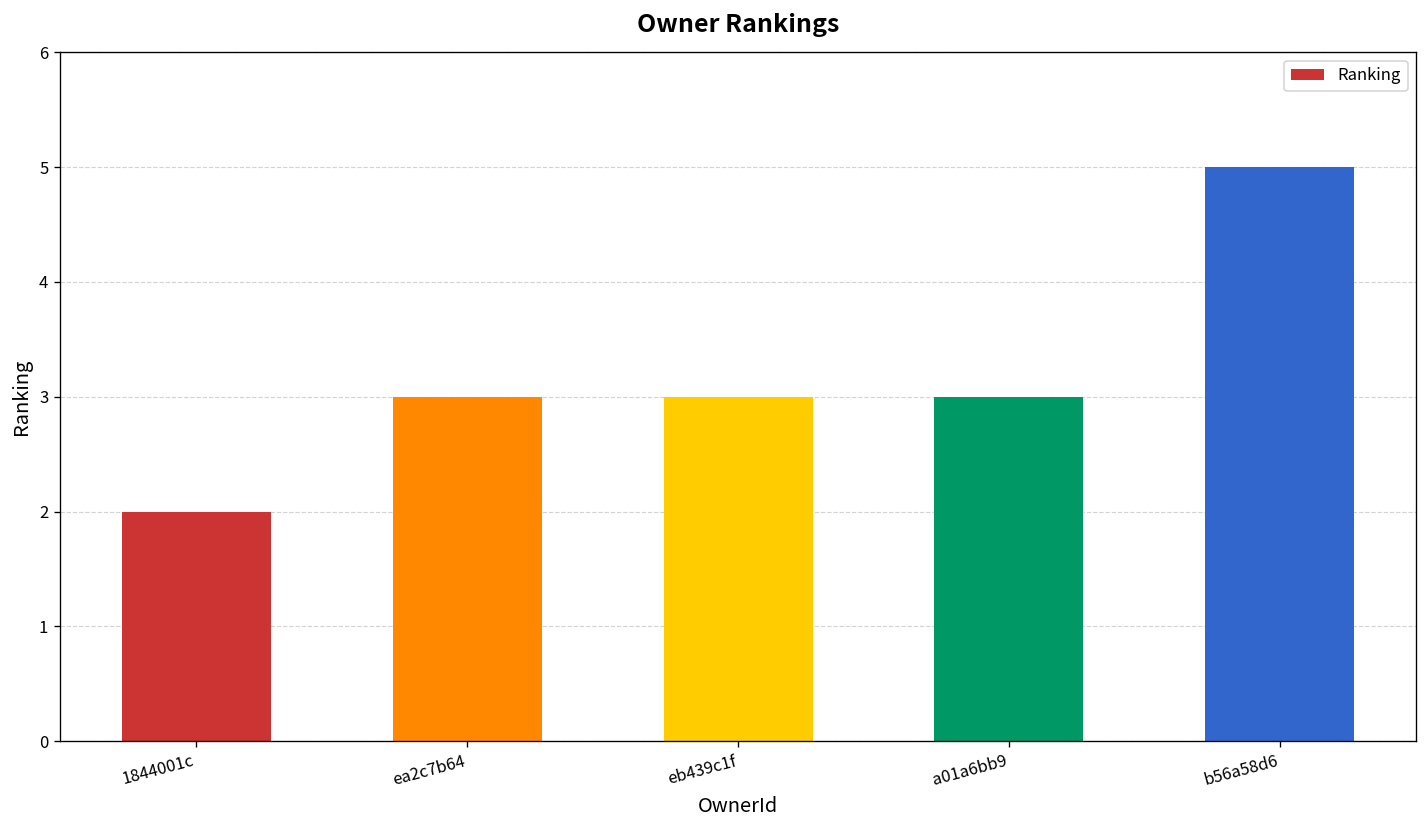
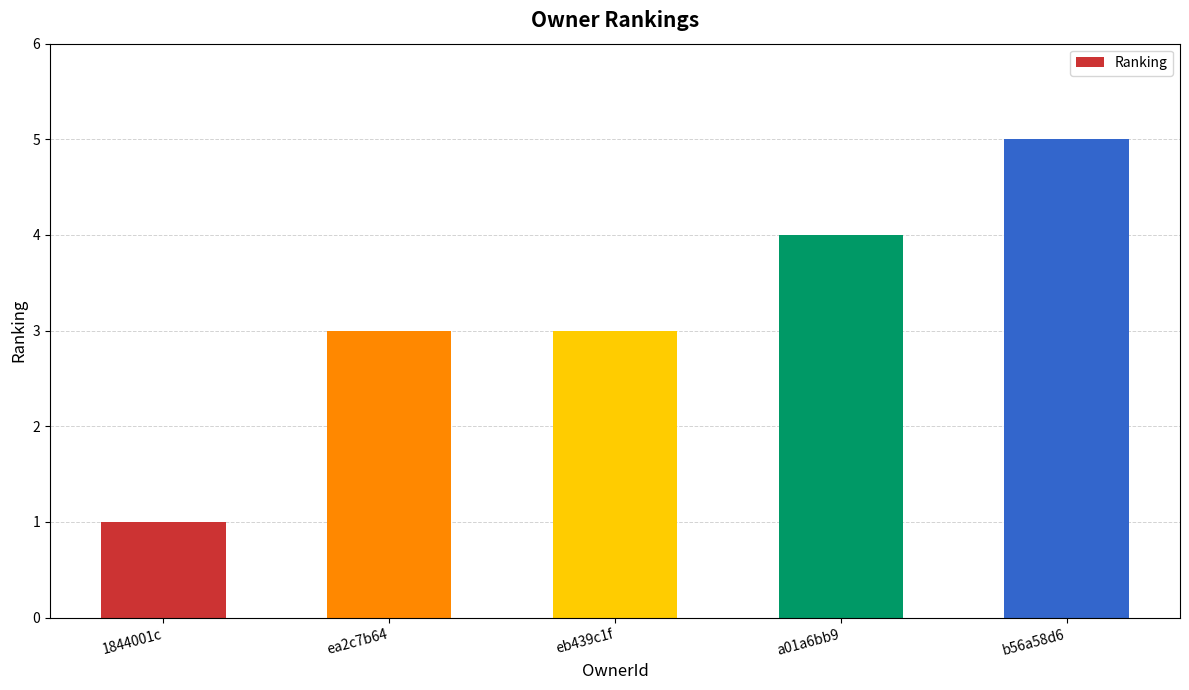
  {
-   "1844001c": 2,
+   "1844001c": 1,
    "ea2c7b64": 3,
    "eb439c1f": 3,
-   "a01a6bb9": 3,
+   "a01a6bb9": 4,
    "b56a58d6": 5
  }
